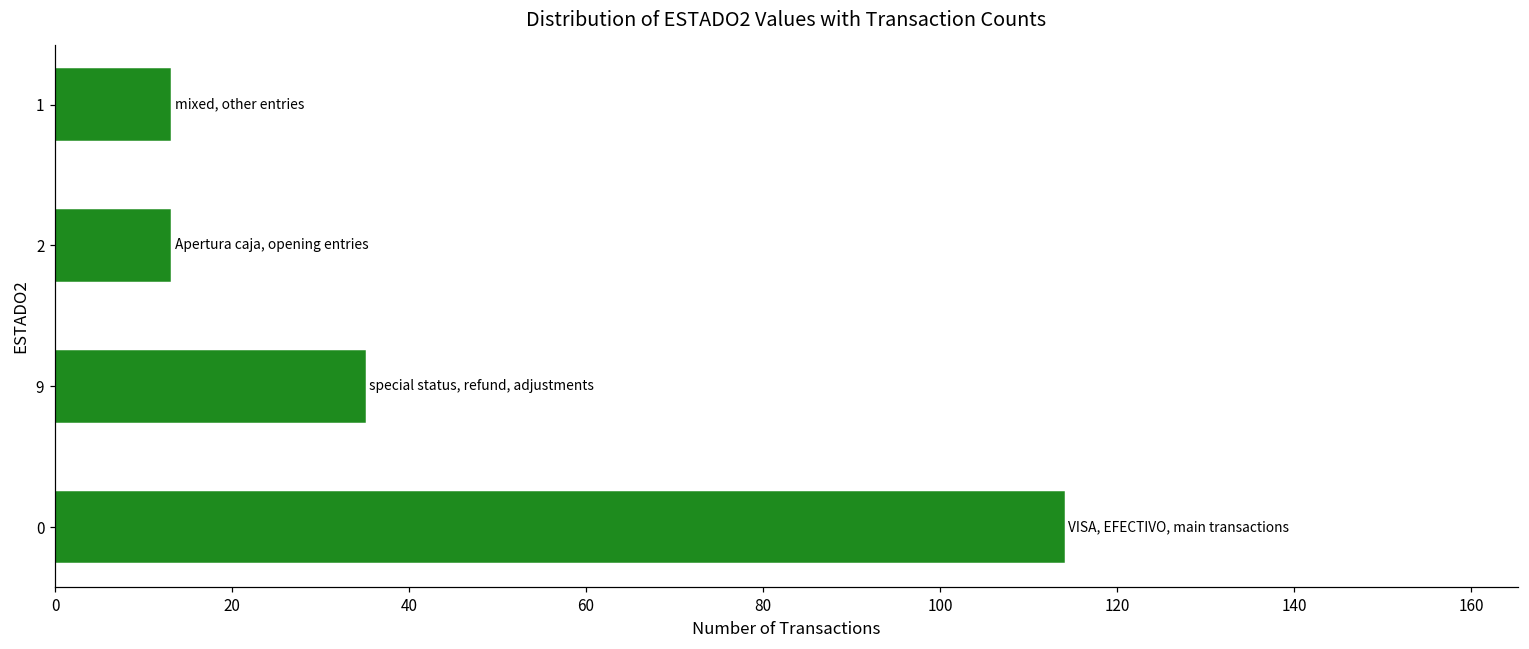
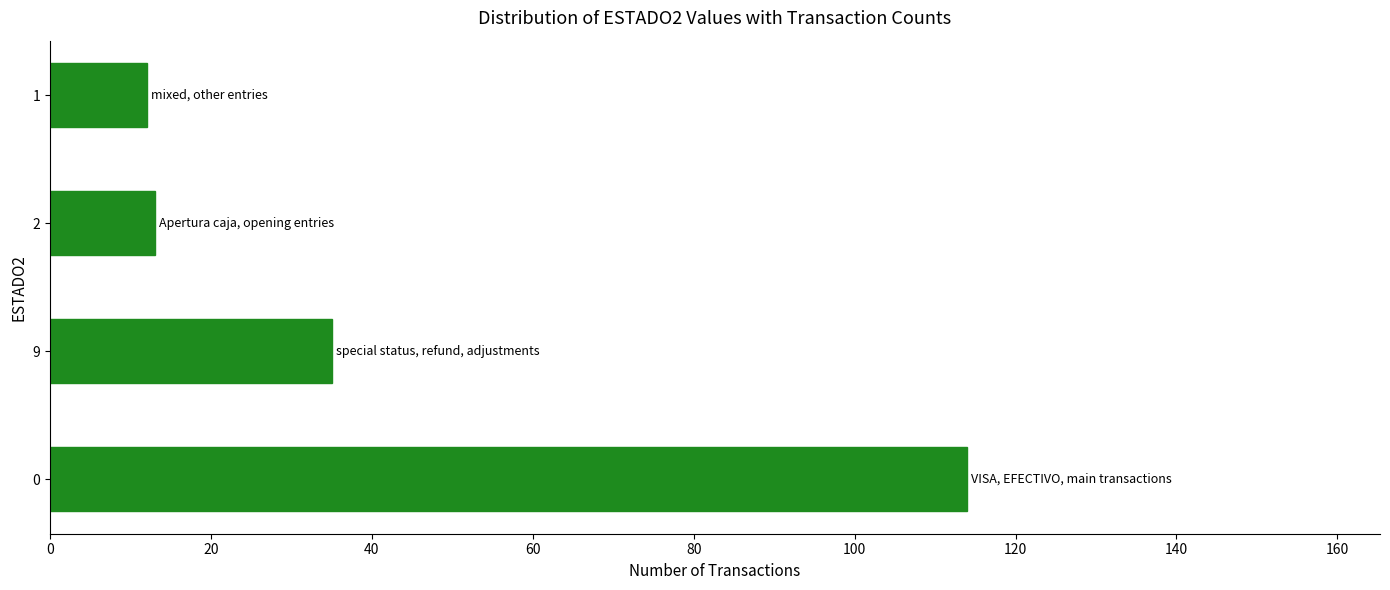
  {
-   "1": 13,
+   "1": 12,
    "2": 13,
    "9": 35,
    "0": 114
  }
